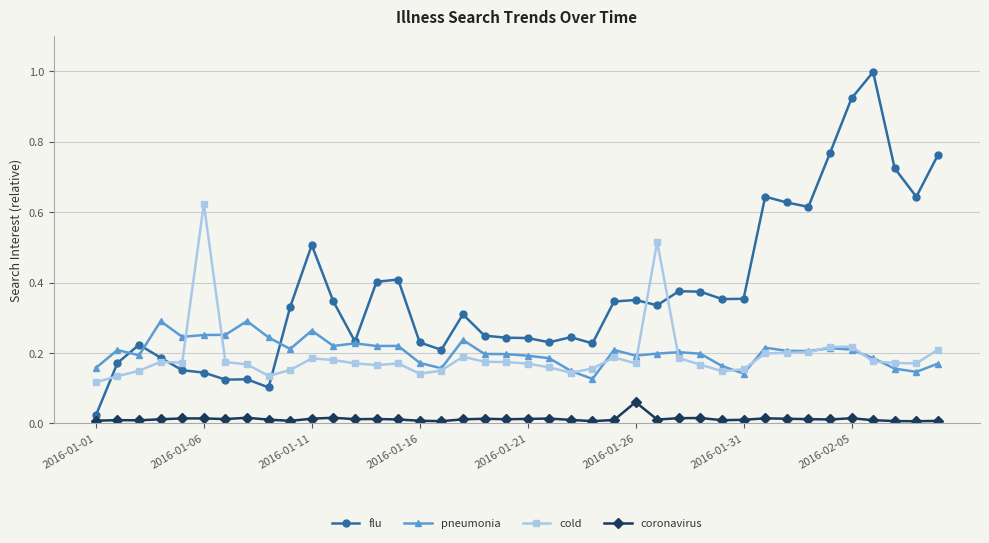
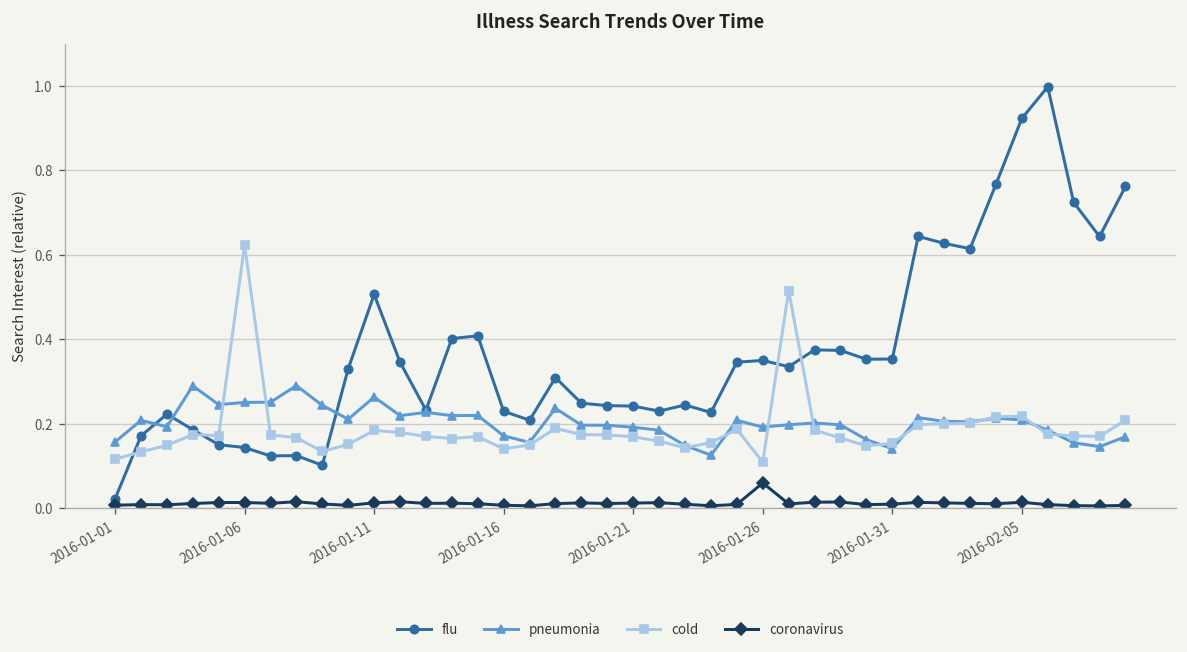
  {
    "flu": {
      "2016-01-01": 0.02,
      "2016-01-06": 0.14,
      "2016-01-11": 0.51,
      "2016-01-16": 0.23,
      "2016-01-21": 0.24,
      "2016-01-26": 0.35,
      "2016-01-31": 0.35,
      "2016-02-05": 0.92
    },
    "pneumonia": {
      "2016-01-01": 0.16,
      "2016-01-06": 0.25,
      "2016-01-11": 0.26,
      "2016-01-16": 0.17,
      "2016-01-21": 0.19,
      "2016-01-26": 0.19,
      "2016-01-31": 0.14,
      "2016-02-05": 0.21
    },
    "cold": {
      "2016-01-01": 0.12,
      "2016-01-06": 0.62,
      "2016-01-11": 0.18,
      "2016-01-16": 0.14,
      "2016-01-21": 0.17,
-     "2016-01-26": 0.17,
+     "2016-01-26": 0.11,
      "2016-01-31": 0.15,
      "2016-02-05": 0.22
    },
    "coronavirus": {
      "2016-01-01": 0.01,
      "2016-01-06": 0.01,
      "2016-01-11": 0.01,
      "2016-01-16": 0.01,
      "2016-01-21": 0.01,
      "2016-01-26": 0.06,
      "2016-01-31": 0.01,
      "2016-02-05": 0.01
    }
  }
